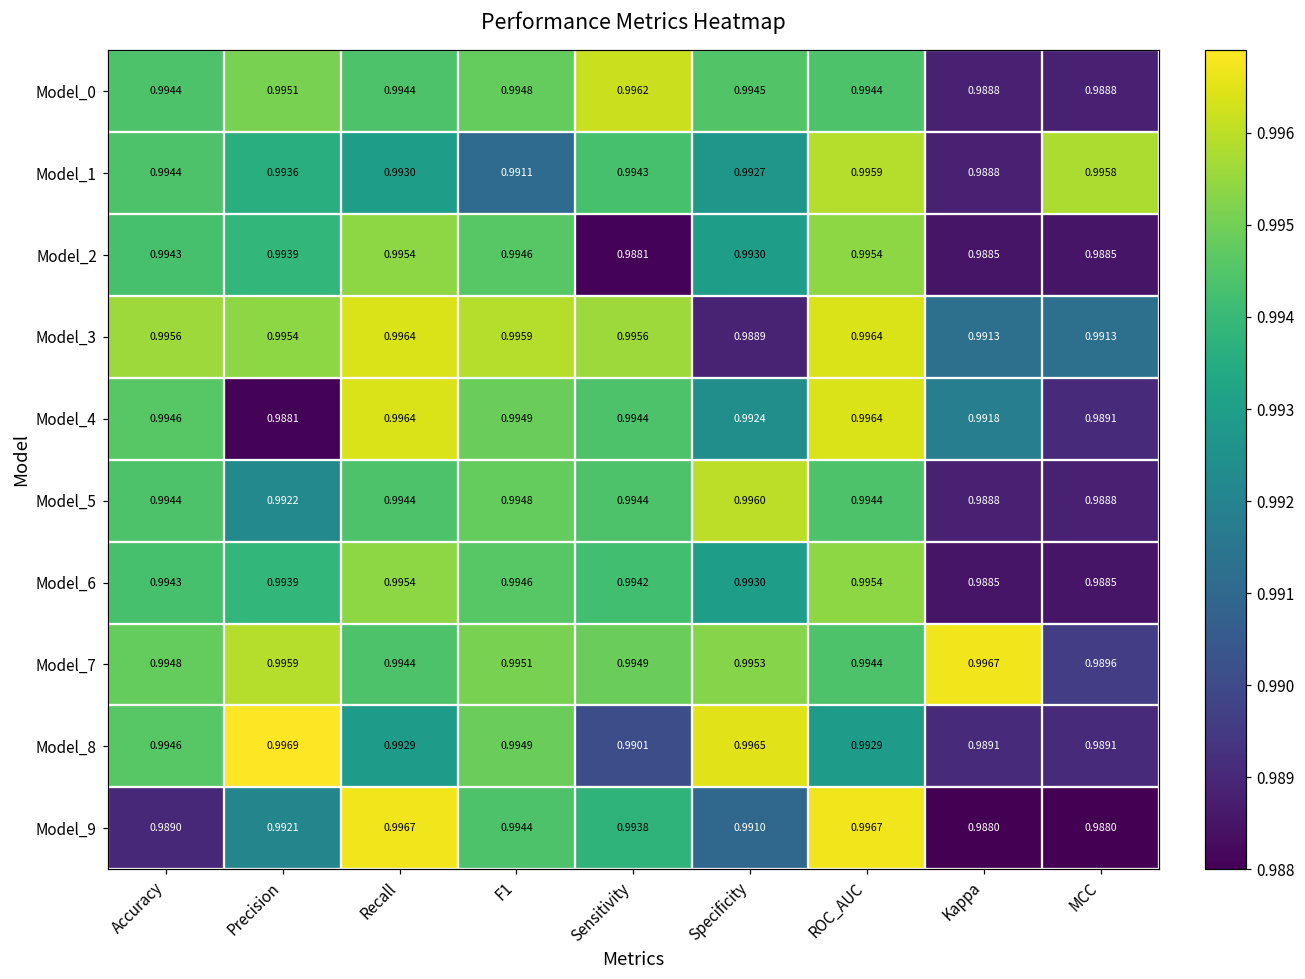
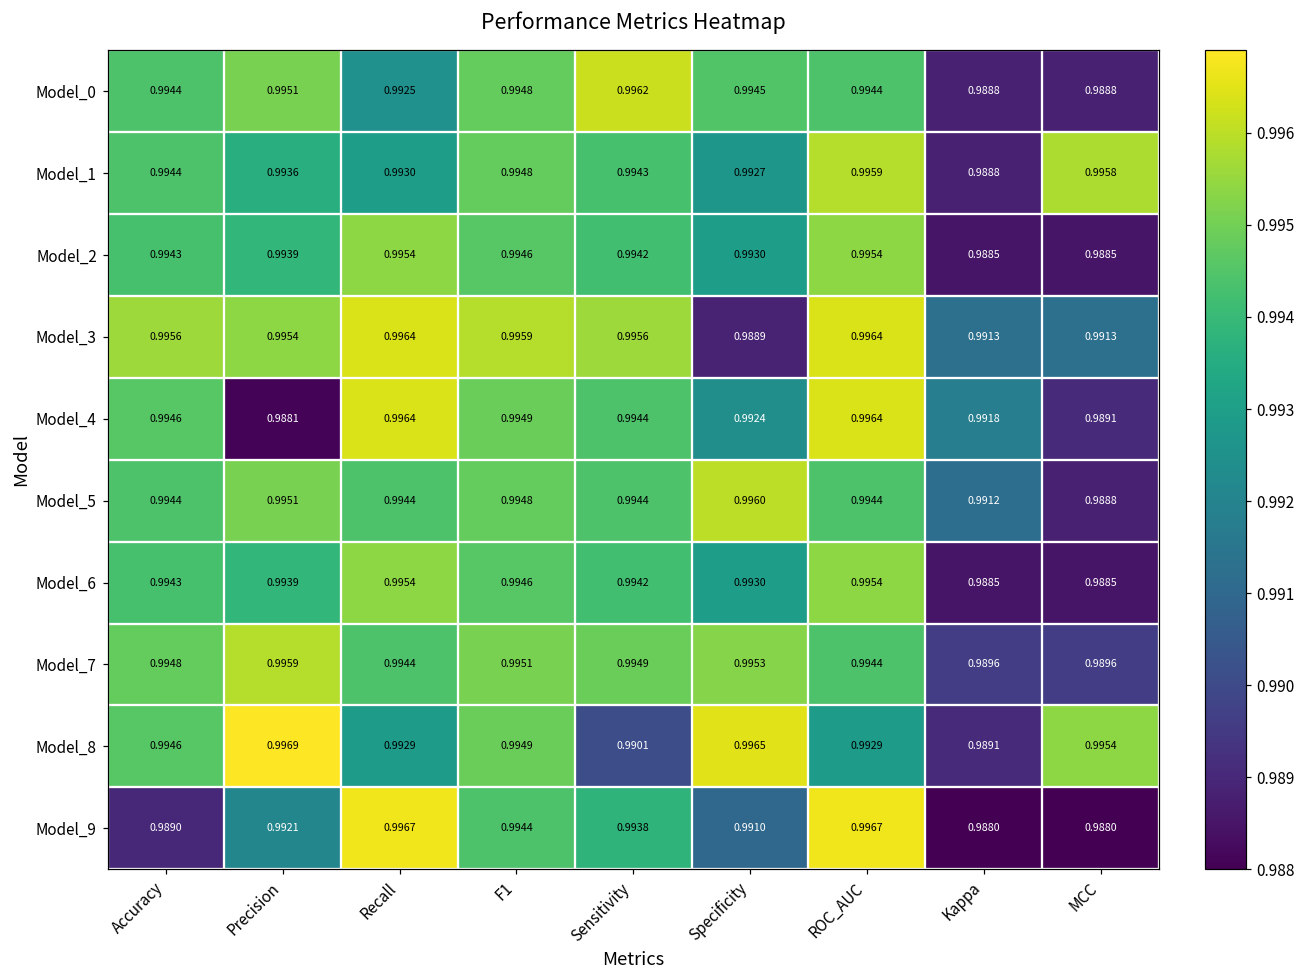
  {
    "Model_0": {
      "Accuracy": 0.9944,
      "Precision": 0.9951,
-     "Recall": 0.9944,
+     "Recall": 0.9925,
      "F1": 0.9948,
      "Sensitivity": 0.9962,
      "Specificity": 0.9945,
      "ROC_AUC": 0.9944,
      "Kappa": 0.9888,
      "MCC": 0.9888
    },
    "Model_1": {
      "Accuracy": 0.9944,
      "Precision": 0.9936,
      "Recall": 0.9930,
-     "F1": 0.9911,
+     "F1": 0.9948,
      "Sensitivity": 0.9943,
      "Specificity": 0.9927,
      "ROC_AUC": 0.9959,
      "Kappa": 0.9888,
      "MCC": 0.9958
    },
    "Model_2": {
      "Accuracy": 0.9943,
      "Precision": 0.9939,
      "Recall": 0.9954,
      "F1": 0.9946,
-     "Sensitivity": 0.9881,
+     "Sensitivity": 0.9942,
      "Specificity": 0.9930,
      "ROC_AUC": 0.9954,
      "Kappa": 0.9885,
      "MCC": 0.9885
    },
    "Model_3": {
      "Accuracy": 0.9956,
      "Precision": 0.9954,
      "Recall": 0.9964,
      "F1": 0.9959,
      "Sensitivity": 0.9956,
      "Specificity": 0.9889,
      "ROC_AUC": 0.9964,
      "Kappa": 0.9913,
      "MCC": 0.9913
    },
    "Model_4": {
      "Accuracy": 0.9946,
      "Precision": 0.9881,
      "Recall": 0.9964,
      "F1": 0.9949,
      "Sensitivity": 0.9944,
      "Specificity": 0.9924,
      "ROC_AUC": 0.9964,
      "Kappa": 0.9918,
      "MCC": 0.9891
    },
    "Model_5": {
      "Accuracy": 0.9944,
-     "Precision": 0.9922,
+     "Precision": 0.9951,
      "Recall": 0.9944,
      "F1": 0.9948,
      "Sensitivity": 0.9944,
      "Specificity": 0.9960,
      "ROC_AUC": 0.9944,
-     "Kappa": 0.9888,
+     "Kappa": 0.9912,
      "MCC": 0.9888
    },
    "Model_6": {
      "Accuracy": 0.9943,
      "Precision": 0.9939,
      "Recall": 0.9954,
      "F1": 0.9946,
      "Sensitivity": 0.9942,
      "Specificity": 0.9930,
      "ROC_AUC": 0.9954,
      "Kappa": 0.9885,
      "MCC": 0.9885
    },
    "Model_7": {
      "Accuracy": 0.9948,
      "Precision": 0.9959,
      "Recall": 0.9944,
      "F1": 0.9951,
      "Sensitivity": 0.9949,
      "Specificity": 0.9953,
      "ROC_AUC": 0.9944,
-     "Kappa": 0.9967,
+     "Kappa": 0.9896,
      "MCC": 0.9896
    },
    "Model_8": {
      "Accuracy": 0.9946,
      "Precision": 0.9969,
      "Recall": 0.9929,
      "F1": 0.9949,
      "Sensitivity": 0.9901,
      "Specificity": 0.9965,
      "ROC_AUC": 0.9929,
      "Kappa": 0.9891,
-     "MCC": 0.9891
+     "MCC": 0.9954
    },
    "Model_9": {
      "Accuracy": 0.9890,
      "Precision": 0.9921,
      "Recall": 0.9967,
      "F1": 0.9944,
      "Sensitivity": 0.9938,
      "Specificity": 0.9910,
      "ROC_AUC": 0.9967,
      "Kappa": 0.9880,
      "MCC": 0.9880
    }
  }
